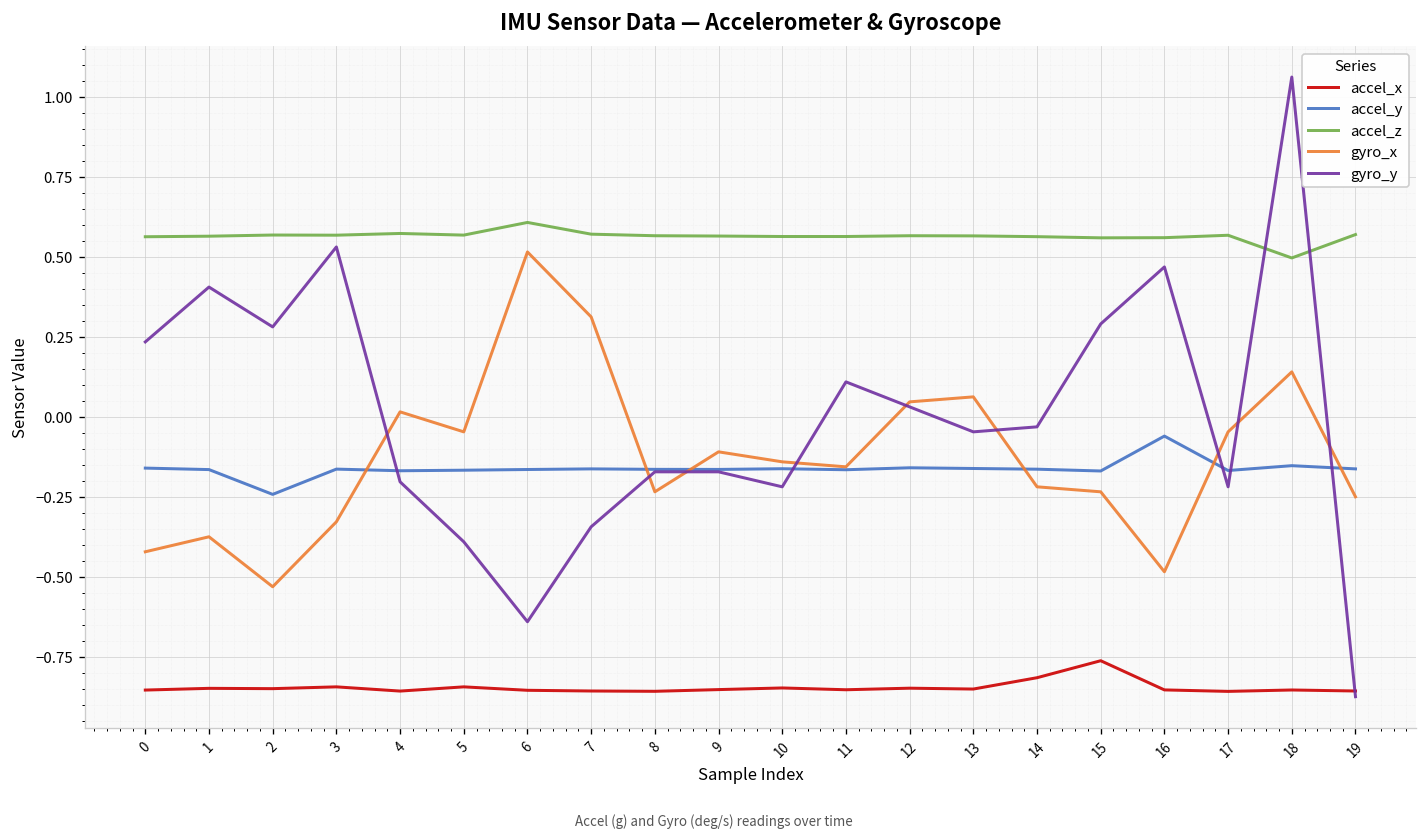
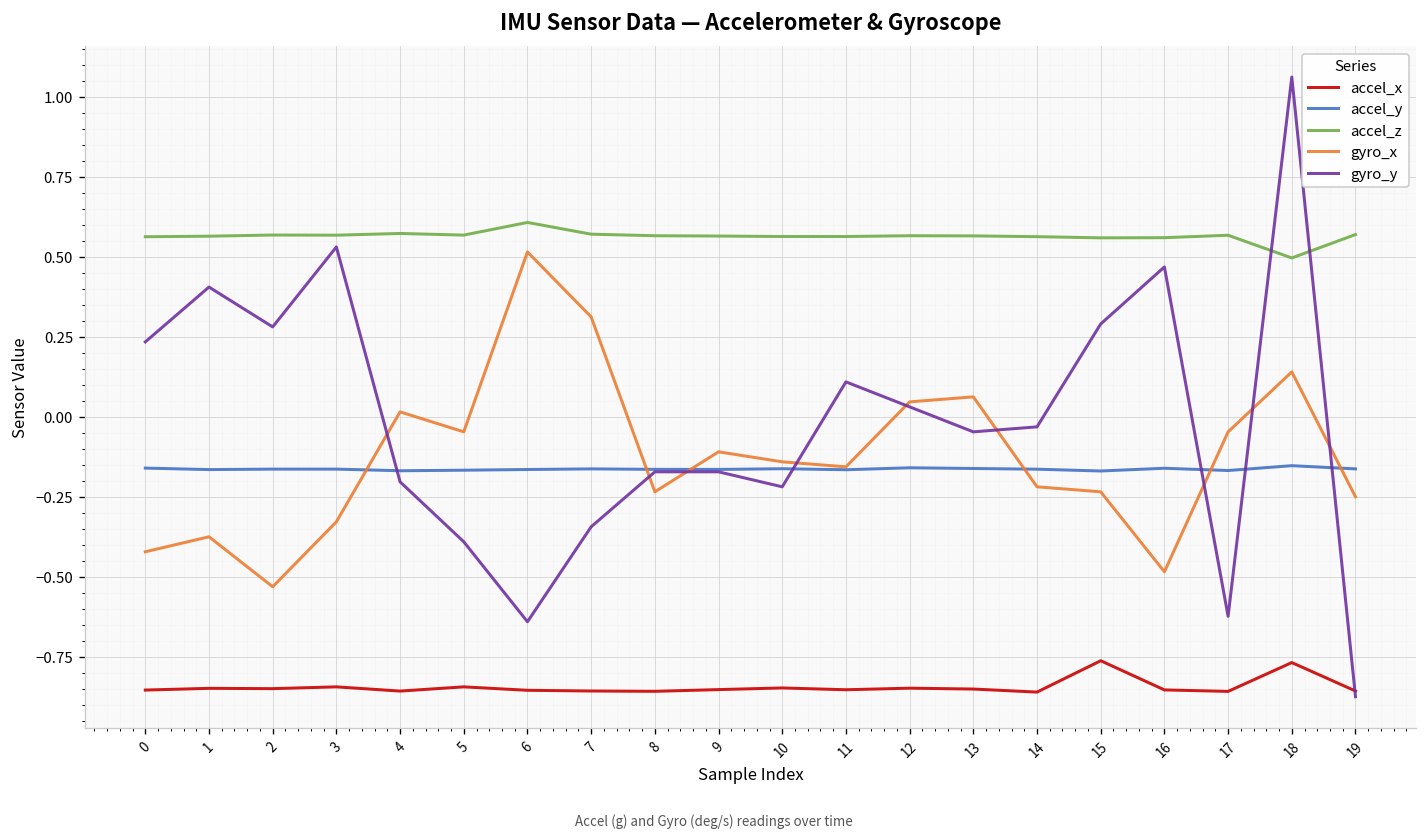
  {
    "accel_x": {
      "0": -0.85,
      "1": -0.85,
      "2": -0.85,
      "3": -0.84,
      "4": -0.86,
      "5": -0.84,
      "6": -0.85,
      "7": -0.86,
      "8": -0.86,
      "9": -0.85,
      "10": -0.85,
      "11": -0.85,
      "12": -0.85,
      "13": -0.85,
-     "14": -0.82,
+     "14": -0.86,
      "15": -0.76,
      "16": -0.85,
      "17": -0.86,
-     "18": -0.85,
+     "18": -0.77,
      "19": -0.86
    },
    "accel_y": {
      "0": -0.16,
      "1": -0.16,
-     "2": -0.24,
+     "2": -0.16,
      "3": -0.16,
      "4": -0.17,
      "5": -0.17,
      "6": -0.16,
      "7": -0.16,
      "10": -0.16,
      "12": -0.16,
      "13": -0.16,
      "14": -0.16,
      "15": -0.17,
-     "16": -0.06,
+     "16": -0.16,
      "17": -0.17,
      "18": -0.15,
      "19": -0.16
    },
    "accel_z": {
      "0": 0.56,
      "1": 0.56,
      "2": 0.57,
      "3": 0.57,
      "4": 0.57,
      "5": 0.57,
      "6": 0.61,
      "7": 0.57,
      "8": 0.57,
      "9": 0.57,
      "10": 0.56,
      "11": 0.56,
      "12": 0.57,
      "13": 0.57,
      "14": 0.56,
      "15": 0.56,
      "16": 0.56,
      "17": 0.57,
      "18": 0.50,
      "19": 0.57
    },
    "gyro_x": {
      "0": -0.42,
      "1": -0.38,
      "2": -0.53,
      "3": -0.33,
      "4": 0.02,
      "5": -0.05,
      "6": 0.52,
      "7": 0.31,
      "8": -0.23,
      "9": -0.11,
      "10": -0.14,
      "12": 0.05,
      "13": 0.06,
      "14": -0.22,
      "15": -0.23,
      "16": -0.48,
      "17": -0.05,
      "18": 0.14,
      "19": -0.25
    },
    "gyro_y": {
      "0": 0.23,
      "1": 0.41,
      "2": 0.28,
      "3": 0.53,
      "4": -0.20,
      "5": -0.39,
      "6": -0.64,
      "7": -0.34,
      "10": -0.22,
      "11": 0.11,
      "12": 0.03,
      "13": -0.05,
      "14": -0.03,
      "15": 0.29,
      "16": 0.47,
-     "17": -0.22,
+     "17": -0.62,
      "18": 1.06,
      "19": -0.88
    }
  }
